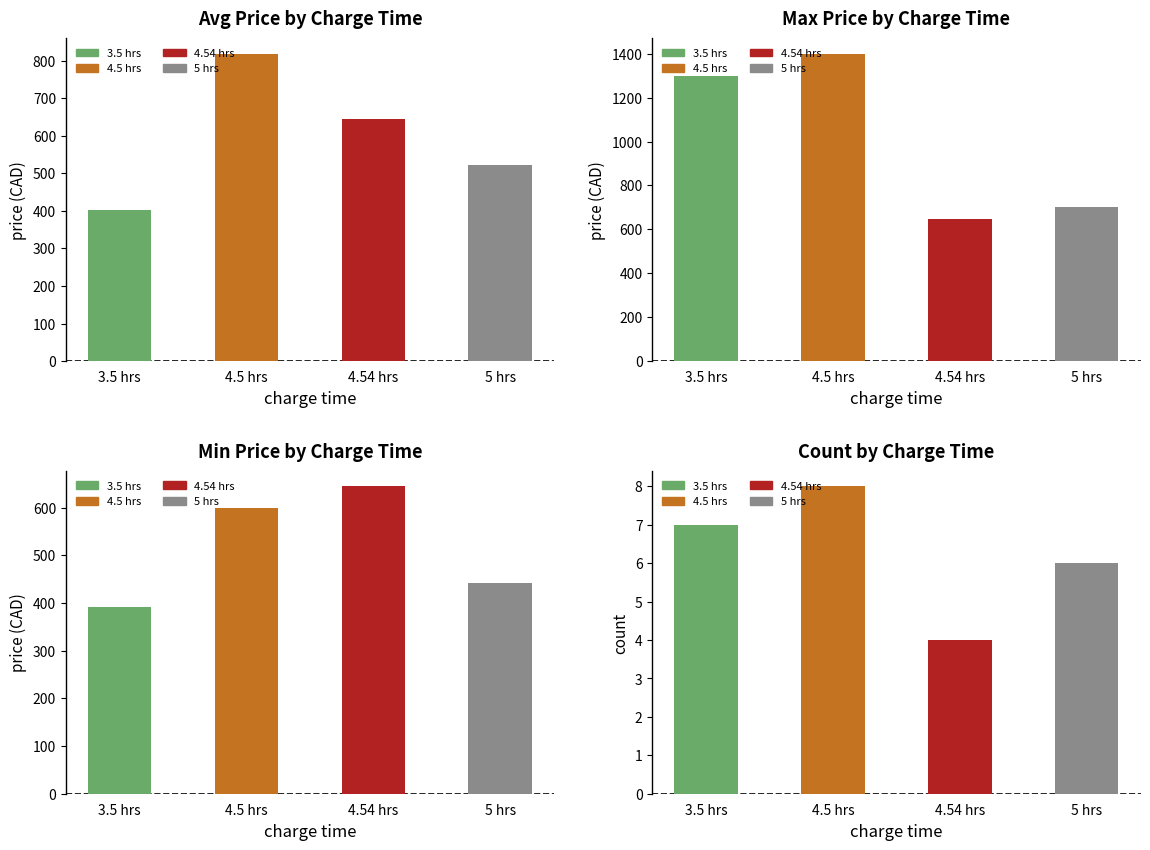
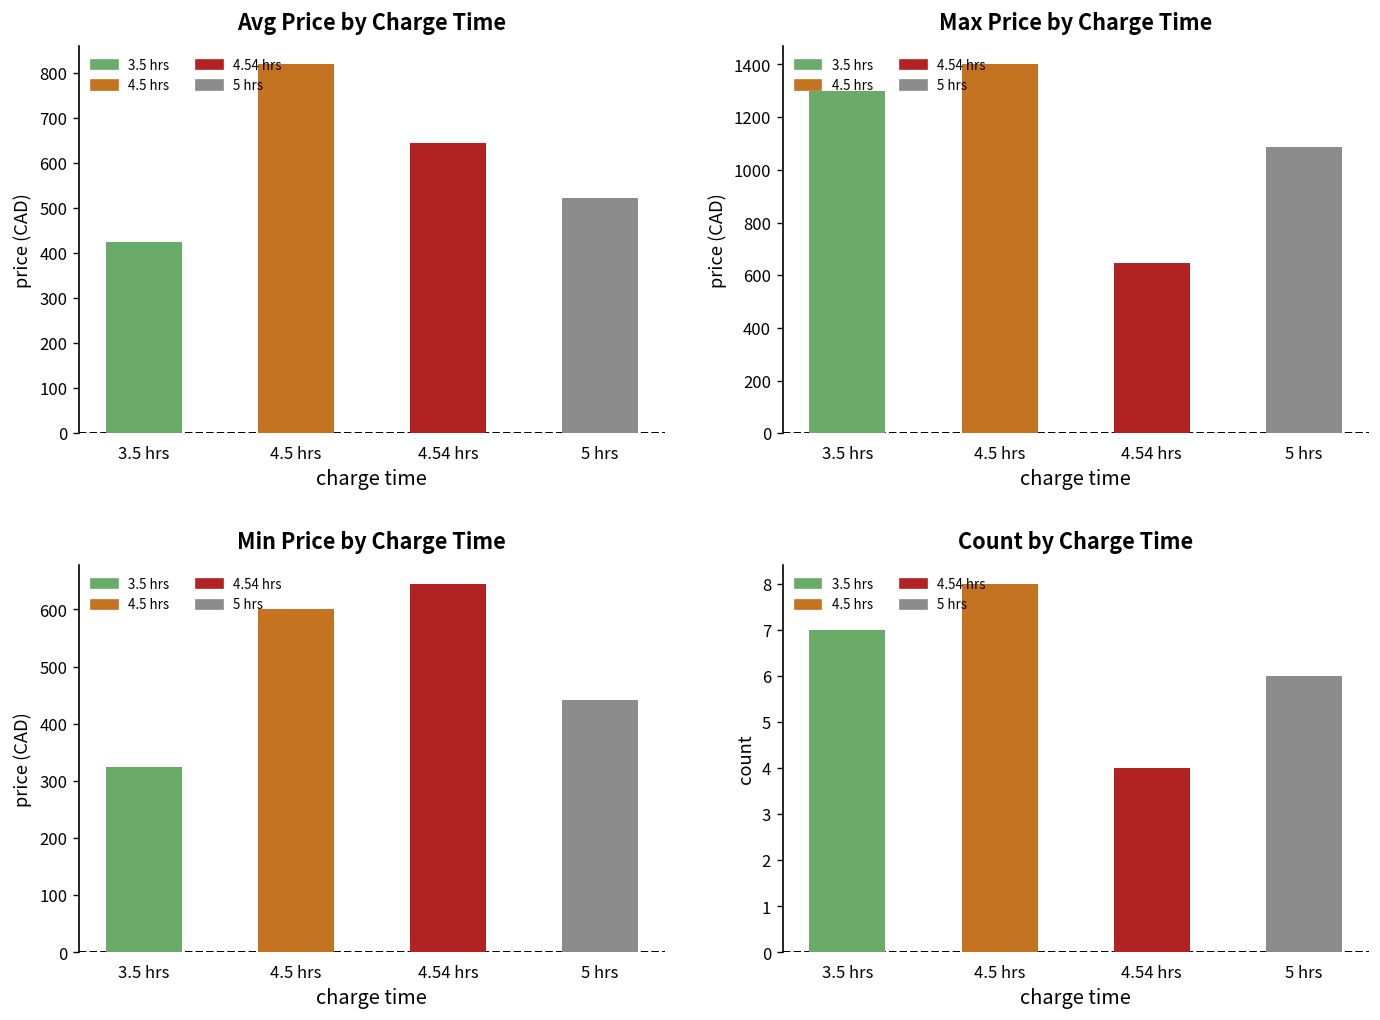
  {
    "Avg Price by Charge Time": {
-     "3.5 hrs": 400,
+     "3.5 hrs": 420,
      "4.5 hrs": 820,
      "4.54 hrs": 640,
      "5 hrs": 520
    },
    "Max Price by Charge Time": {
      "3.5 hrs": 1300,
      "4.5 hrs": 1400,
      "4.54 hrs": 640,
-     "5 hrs": 700
+     "5 hrs": 1090
    },
    "Min Price by Charge Time": {
-     "3.5 hrs": 390,
+     "3.5 hrs": 320,
      "4.5 hrs": 600,
      "4.54 hrs": 640,
      "5 hrs": 440
    },
    "Count by Charge Time": {
      "3.5 hrs": 7.0,
      "4.5 hrs": 8.0,
      "4.54 hrs": 4.0,
      "5 hrs": 6.0
    }
  }
